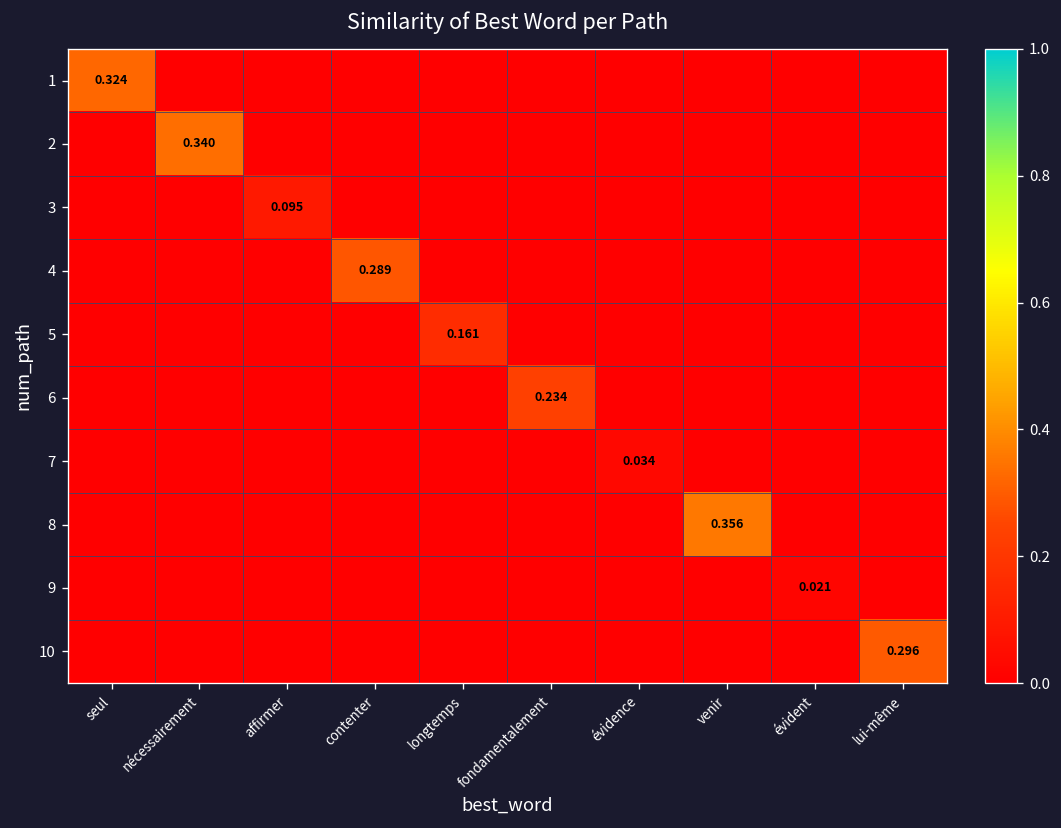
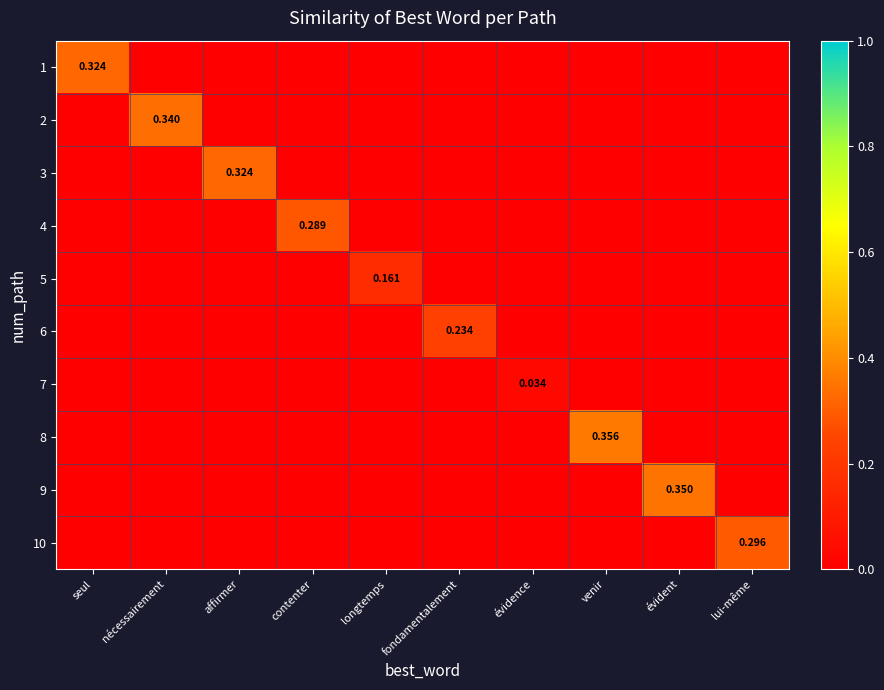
  {
    "1": {
      "seul": 0.324
    },
    "2": {
      "nécessairement": 0.340
    },
    "3": {
-     "affirmer": 0.095
+     "affirmer": 0.324
    },
    "4": {
      "contenter": 0.289
    },
    "5": {
      "longtemps": 0.161
    },
    "6": {
      "fondamentalement": 0.234
    },
    "7": {
      "évidence": 0.034
    },
    "8": {
      "venir": 0.356
    },
    "9": {
-     "évident": 0.021
+     "évident": 0.350
    },
    "10": {
      "lui-même": 0.296
    }
  }
